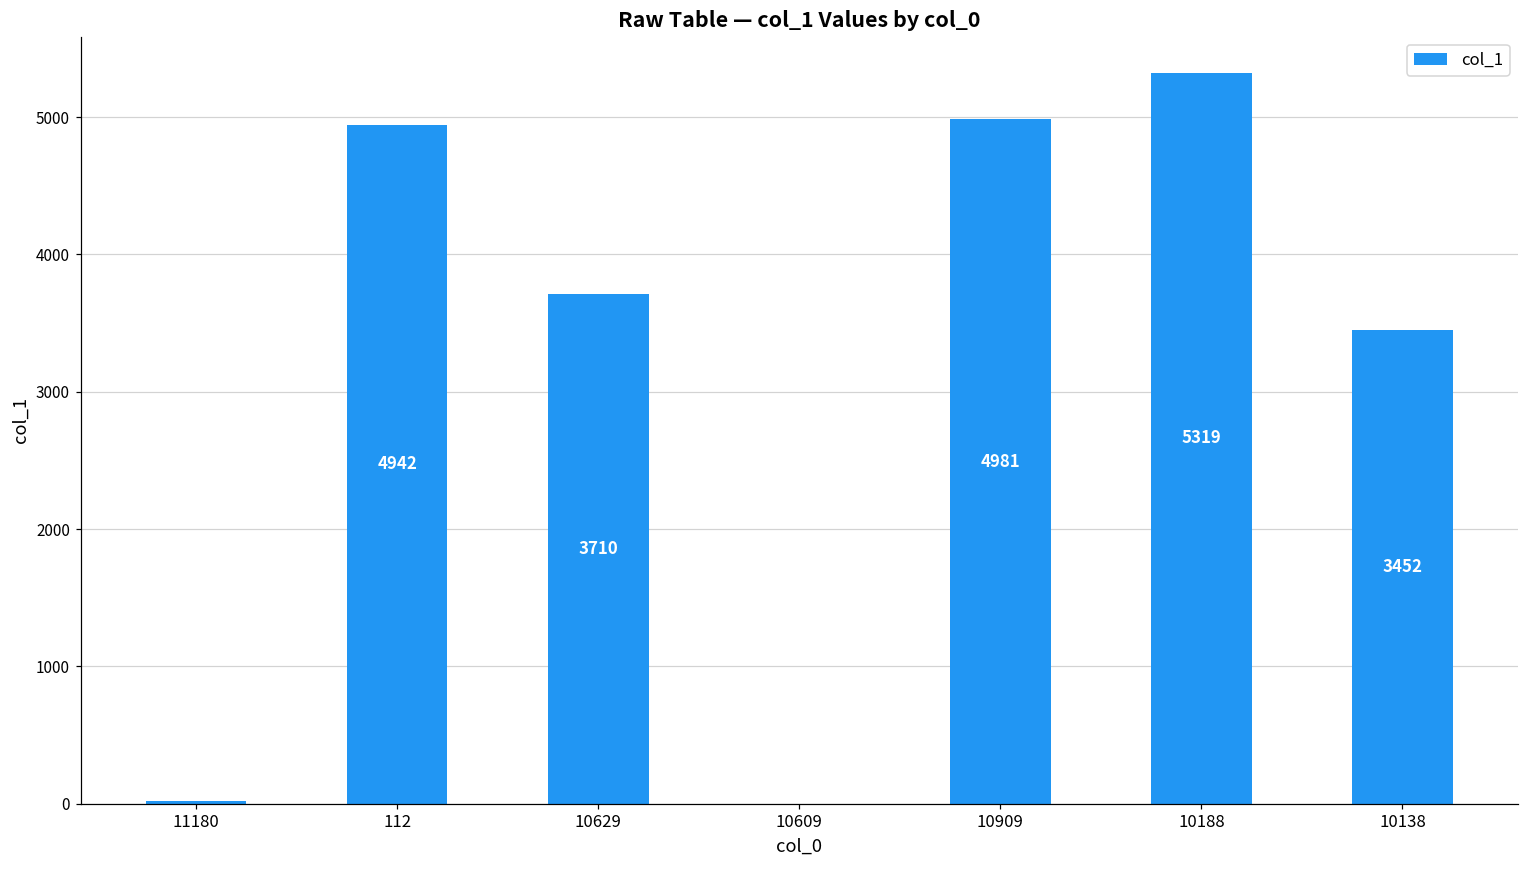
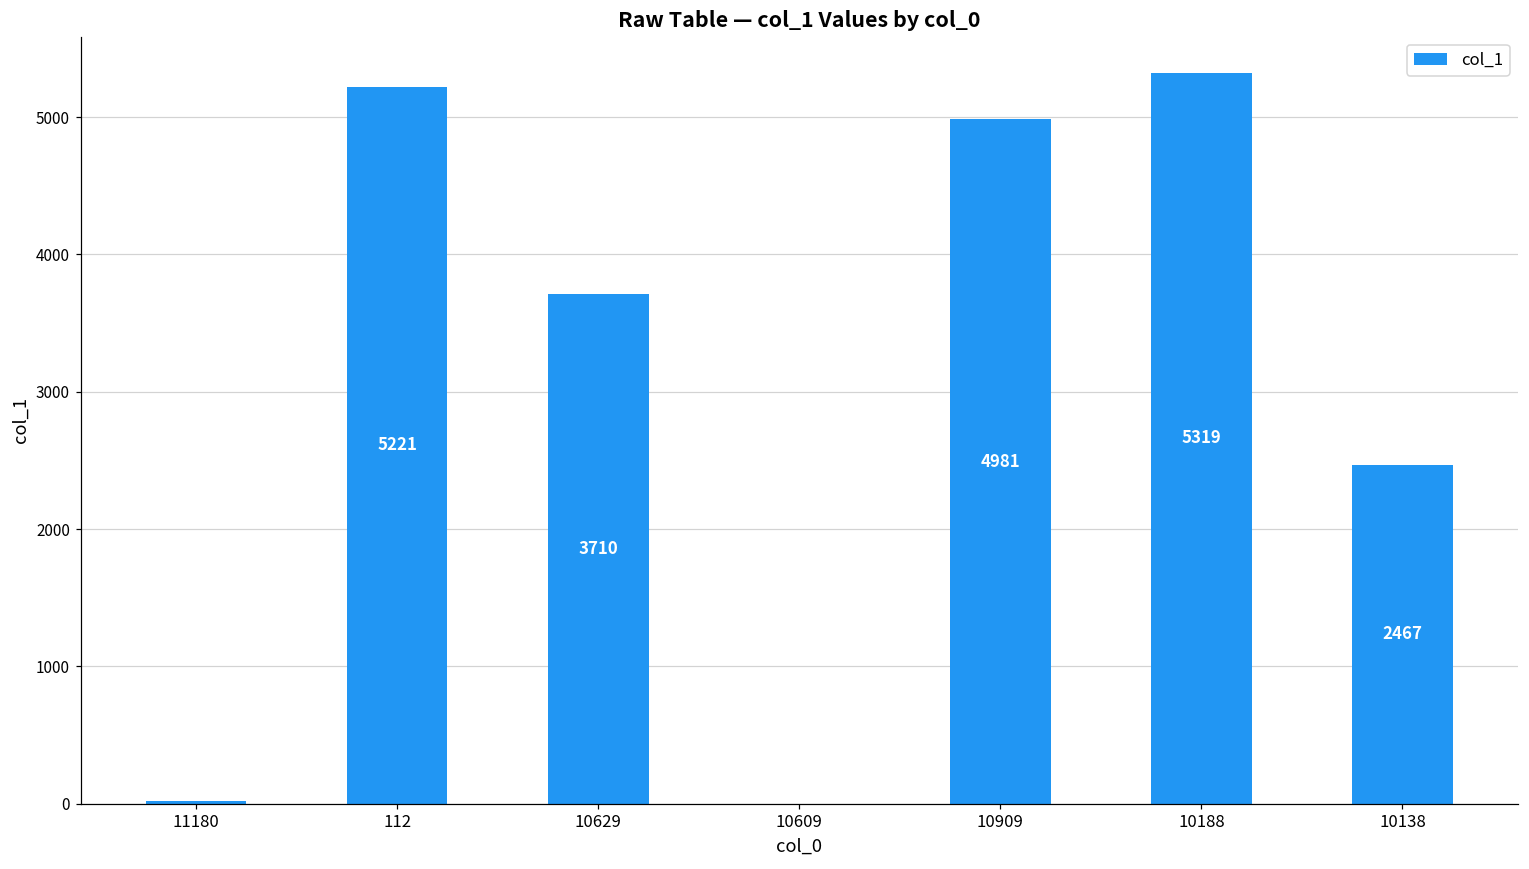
  {
-   "112": 4942,
+   "112": 5221,
    "10629": 3710,
    "10188": 5319,
-   "10138": 3452
+   "10138": 2467
  }
